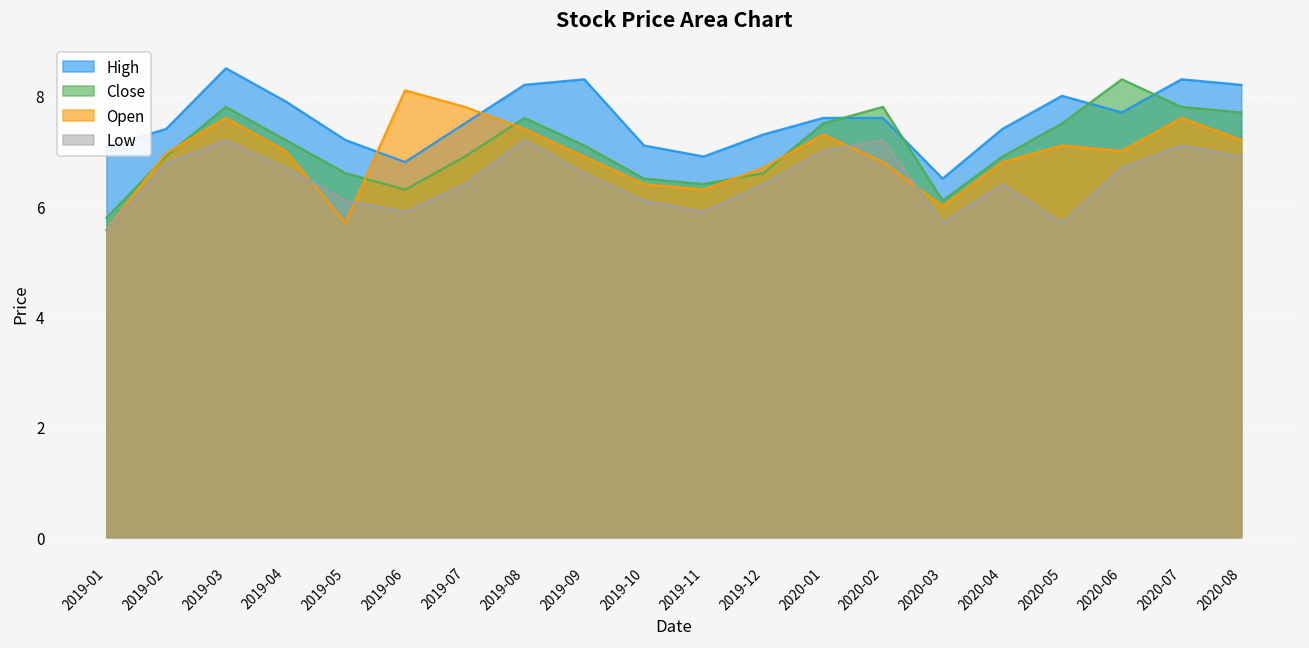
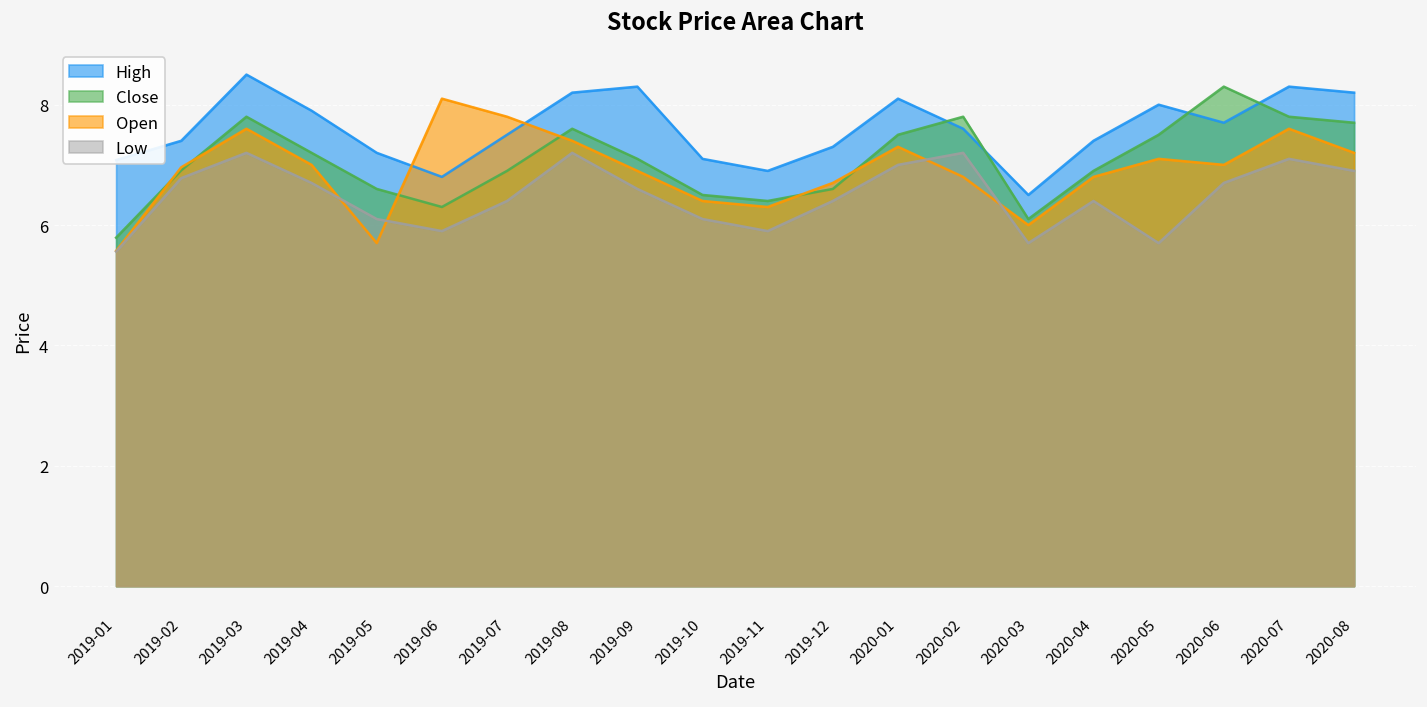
  {
    "High": {
      "2019-02": 7.4,
      "2019-03": 8.5,
      "2019-04": 7.9,
      "2019-05": 7.2,
      "2019-06": 6.8,
      "2019-07": 7.5,
      "2019-08": 8.2,
      "2019-09": 8.3,
      "2019-10": 7.1,
      "2019-11": 6.9,
      "2019-12": 7.3,
-     "2020-01": 7.6,
+     "2020-01": 8.1,
      "2020-02": 7.6,
      "2020-03": 6.5,
      "2020-04": 7.4,
      "2020-05": 8.0,
      "2020-06": 7.7,
      "2020-07": 8.3,
      "2020-08": 8.2
    },
    "Close": {
      "2019-01": 5.8,
      "2019-03": 7.8,
      "2019-04": 7.2,
      "2019-05": 6.6,
      "2019-06": 6.3,
      "2019-07": 6.9,
      "2019-08": 7.6,
      "2019-09": 7.1,
      "2019-10": 6.5,
      "2019-11": 6.4,
      "2019-12": 6.6,
      "2020-01": 7.5,
      "2020-02": 7.8,
      "2020-03": 6.1,
      "2020-04": 6.9,
      "2020-05": 7.5,
      "2020-06": 8.3,
      "2020-07": 7.8,
      "2020-08": 7.7
    },
    "Open": {
      "2019-03": 7.6,
      "2019-04": 7.0,
      "2019-05": 5.7,
      "2019-06": 8.1,
      "2019-07": 7.8,
      "2019-08": 7.4,
      "2019-09": 6.9,
      "2019-10": 6.4,
      "2019-11": 6.3,
      "2019-12": 6.7,
      "2020-01": 7.3,
      "2020-02": 6.8,
      "2020-03": 6.0,
      "2020-04": 6.8,
      "2020-05": 7.1,
      "2020-06": 7.0,
      "2020-07": 7.6,
      "2020-08": 7.2
    },
    "Low": {
      "2019-02": 6.8,
      "2019-03": 7.2,
      "2019-04": 6.7,
      "2019-05": 6.1,
      "2019-06": 5.9,
      "2019-07": 6.4,
      "2019-08": 7.2,
      "2019-09": 6.6,
      "2019-10": 6.1,
      "2019-11": 5.9,
      "2019-12": 6.4,
      "2020-01": 7.0,
      "2020-02": 7.2,
      "2020-03": 5.7,
      "2020-04": 6.4,
      "2020-05": 5.7,
      "2020-06": 6.7,
      "2020-07": 7.1,
      "2020-08": 6.9
    }
  }
